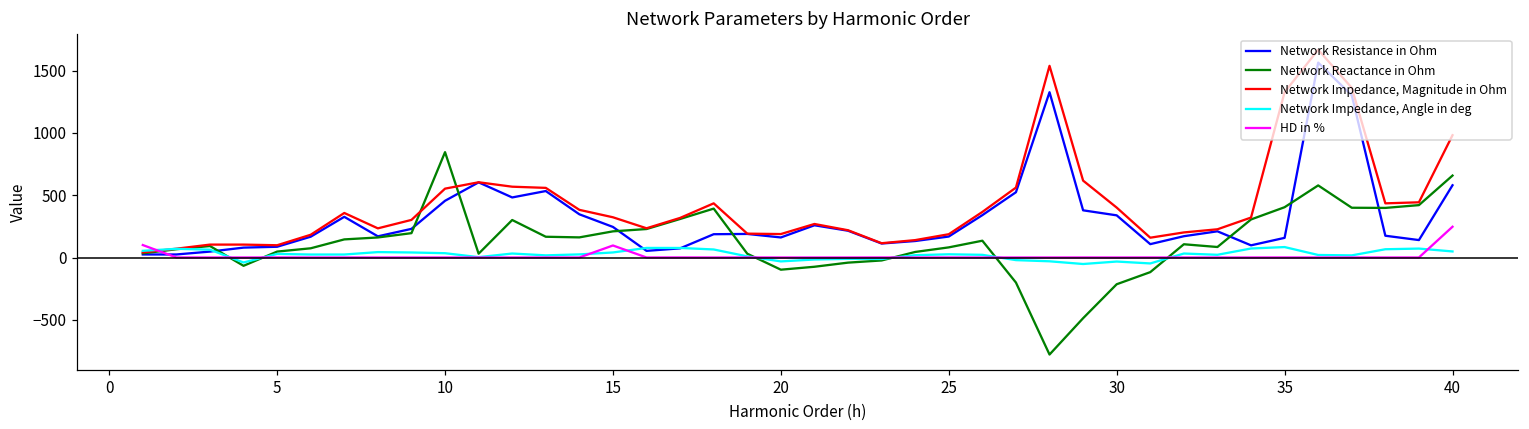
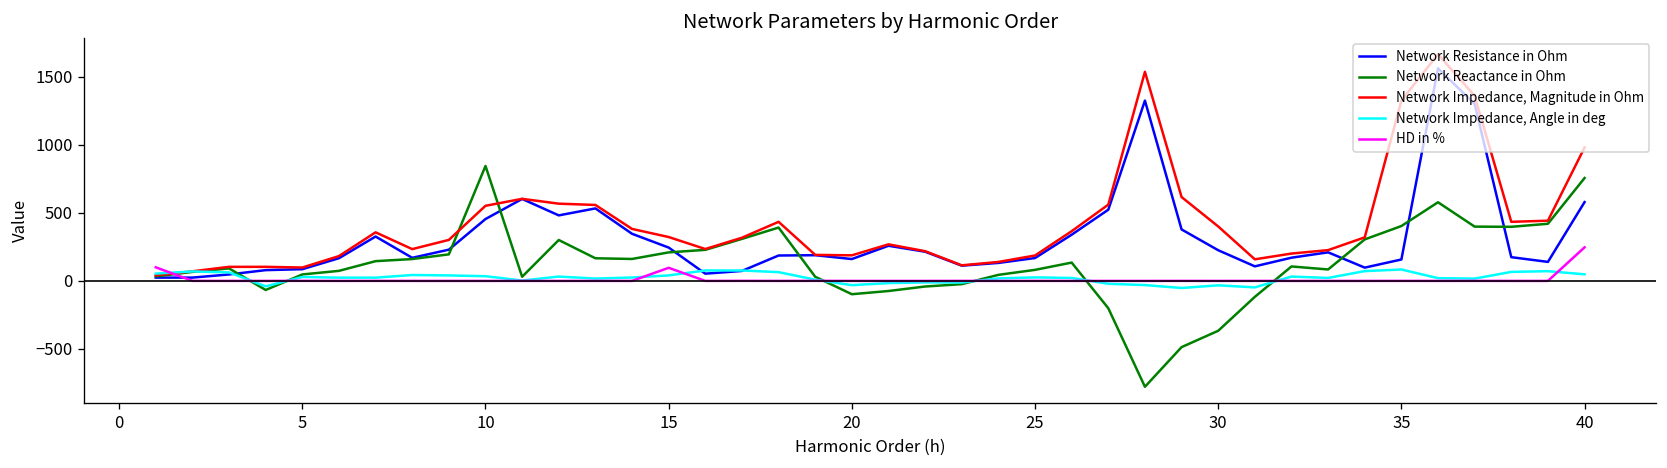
  {
    "Network Resistance in Ohm": {
      "10": 460,
      "15": 250,
      "20": 160,
-     "30": 340,
+     "30": 230,
      "35": 160,
      "40": 580
    },
    "Network Reactance in Ohm": {
      "10": 850,
      "15": 210,
      "20": -100,
      "25": 80,
-     "30": -210,
+     "30": -370,
      "35": 400,
-     "40": 660
+     "40": 760
    },
    "Network Impedance, Magnitude in Ohm": {
      "10": 550,
      "15": 320,
      "20": 190,
      "30": 400,
      "40": 980
    },
    "Network Impedance, Angle in deg": {
      "10": 30,
      "15": 40,
      "20": -30,
      "25": 30,
      "30": -30,
      "35": 80,
      "40": 50
    },
    "HD in %": {
      "5": 0,
      "10": 0,
      "15": 100,
      "20": 0,
      "25": 0,
      "30": 0,
      "35": 0,
      "40": 250
    }
  }
